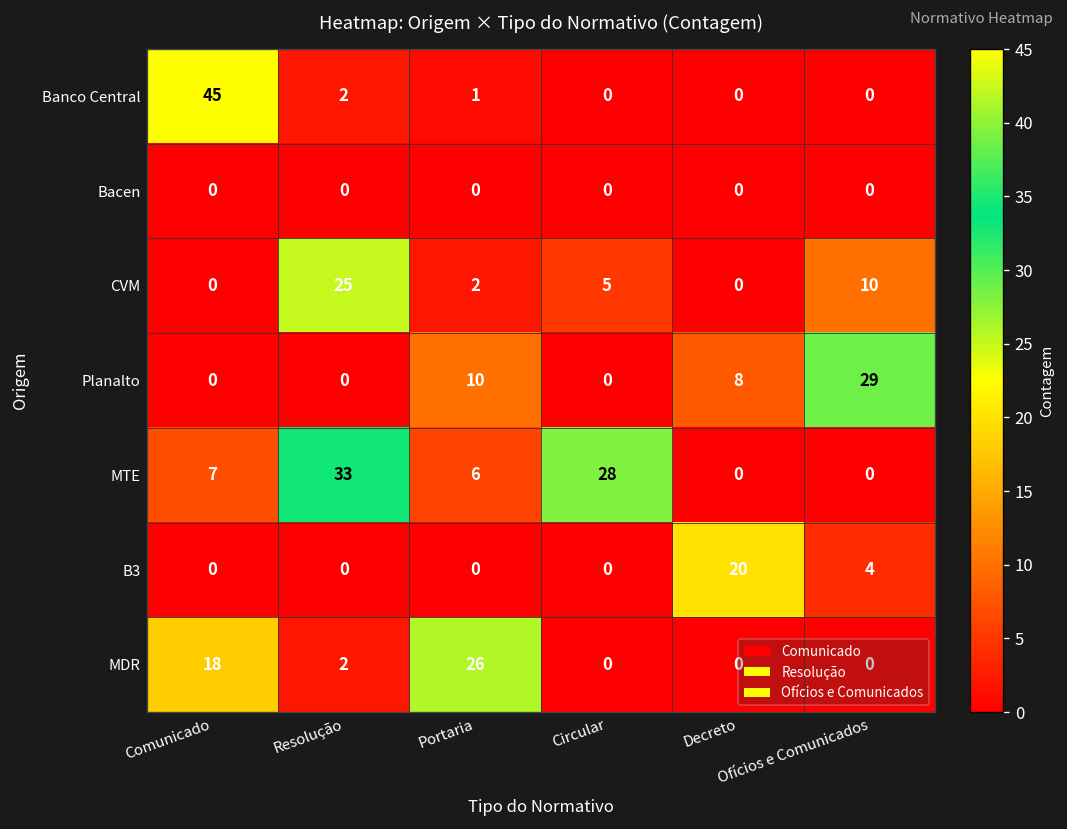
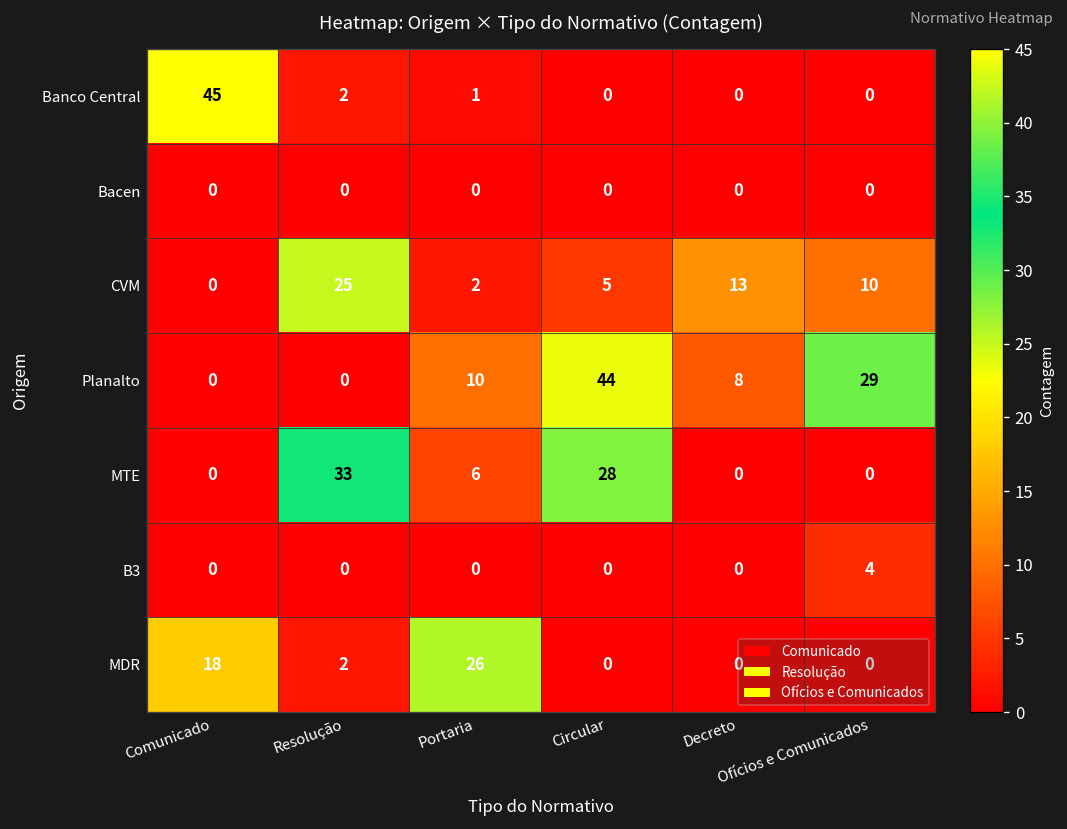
  {
    "Banco Central": {
      "Comunicado": 45,
      "Resolução": 2,
      "Portaria": 1,
      "Circular": 0,
      "Decreto": 0,
      "Ofícios e Comunicados": 0
    },
    "Bacen": {
      "Comunicado": 0,
      "Resolução": 0,
      "Portaria": 0,
      "Circular": 0,
      "Decreto": 0,
      "Ofícios e Comunicados": 0
    },
    "CVM": {
      "Comunicado": 0,
      "Resolução": 25,
      "Portaria": 2,
      "Circular": 5,
-     "Decreto": 0,
+     "Decreto": 13,
      "Ofícios e Comunicados": 10
    },
    "Planalto": {
      "Comunicado": 0,
      "Resolução": 0,
      "Portaria": 10,
-     "Circular": 0,
+     "Circular": 44,
      "Decreto": 8,
      "Ofícios e Comunicados": 29
    },
    "MTE": {
-     "Comunicado": 7,
+     "Comunicado": 0,
      "Resolução": 33,
      "Portaria": 6,
      "Circular": 28,
      "Decreto": 0,
      "Ofícios e Comunicados": 0
    },
    "B3": {
      "Comunicado": 0,
      "Resolução": 0,
      "Portaria": 0,
      "Circular": 0,
-     "Decreto": 20,
+     "Decreto": 0,
      "Ofícios e Comunicados": 4
    },
    "MDR": {
      "Comunicado": 18,
      "Resolução": 2,
      "Portaria": 26,
      "Circular": 0
    }
  }
